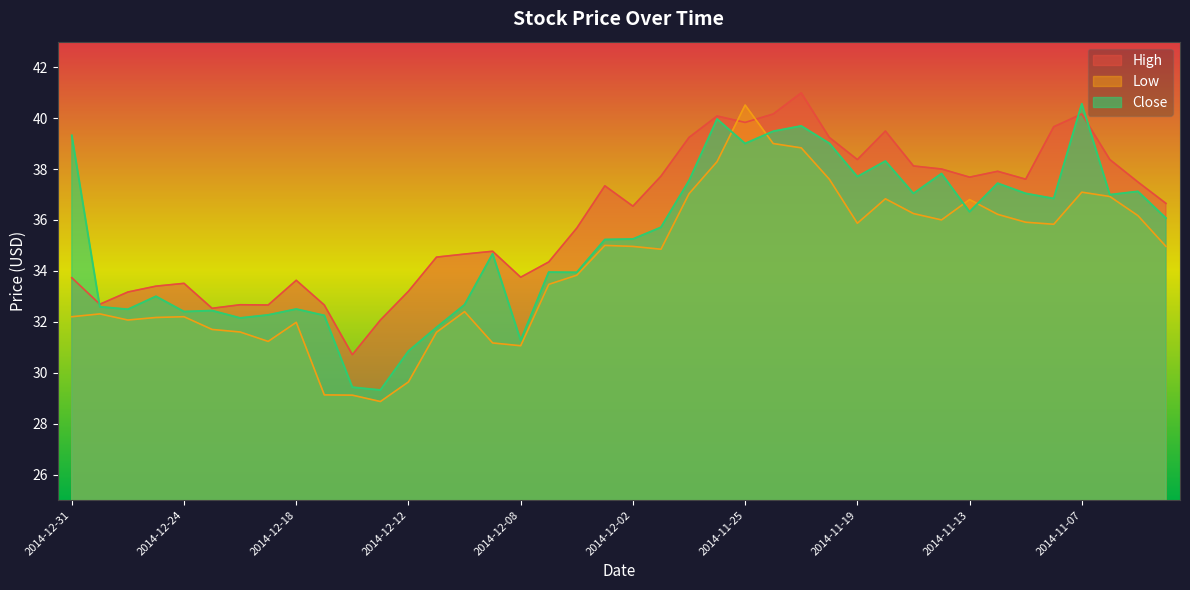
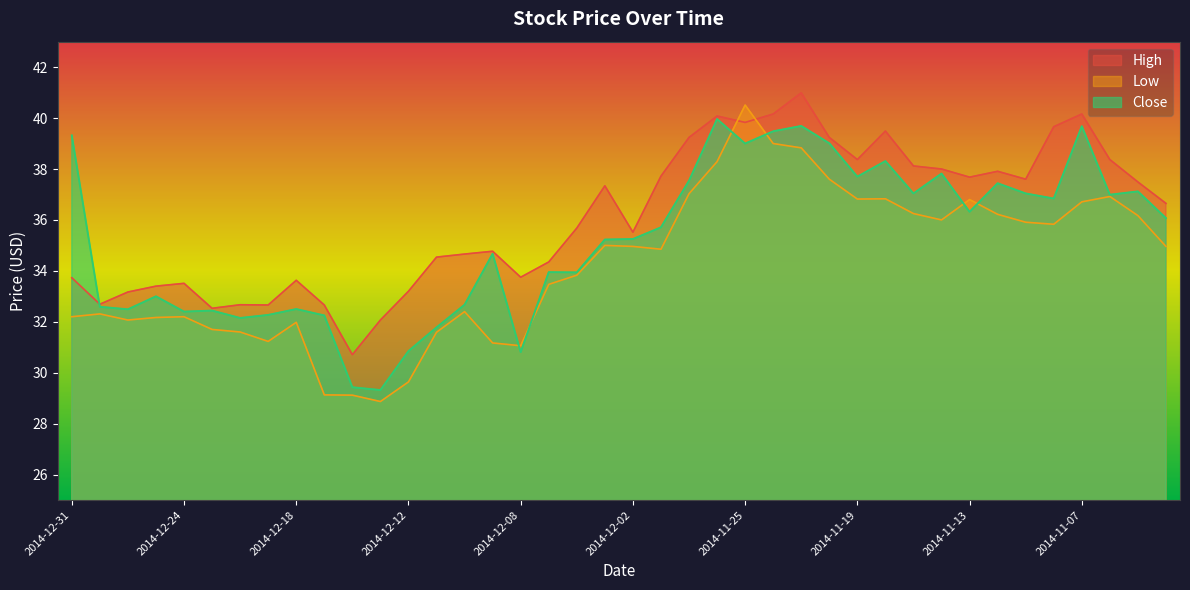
  {
    "High": {
      "2014-12-31": 33.7,
      "2014-12-24": 33.5,
      "2014-12-18": 33.6,
      "2014-12-12": 33.2,
      "2014-12-08": 33.8,
-     "2014-12-02": 36.5,
+     "2014-12-02": 35.5,
      "2014-11-25": 39.8,
      "2014-11-19": 38.4,
      "2014-11-13": 37.7,
      "2014-11-07": 40.2
    },
    "Low": {
      "2014-12-31": 32.2,
      "2014-12-24": 32.2,
      "2014-12-18": 32.0,
      "2014-12-12": 29.6,
      "2014-12-08": 31.1,
      "2014-12-02": 35.0,
      "2014-11-25": 40.5,
-     "2014-11-19": 35.9,
+     "2014-11-19": 36.8,
      "2014-11-13": 36.8,
-     "2014-11-07": 37.1
+     "2014-11-07": 36.7
    },
    "Close": {
      "2014-12-31": 39.3,
      "2014-12-24": 32.4,
      "2014-12-18": 32.5,
      "2014-12-12": 30.9,
-     "2014-12-08": 31.3,
+     "2014-12-08": 30.8,
      "2014-12-02": 35.3,
      "2014-11-25": 39.0,
      "2014-11-19": 37.7,
      "2014-11-13": 36.3,
-     "2014-11-07": 40.6
+     "2014-11-07": 39.7
    }
  }
